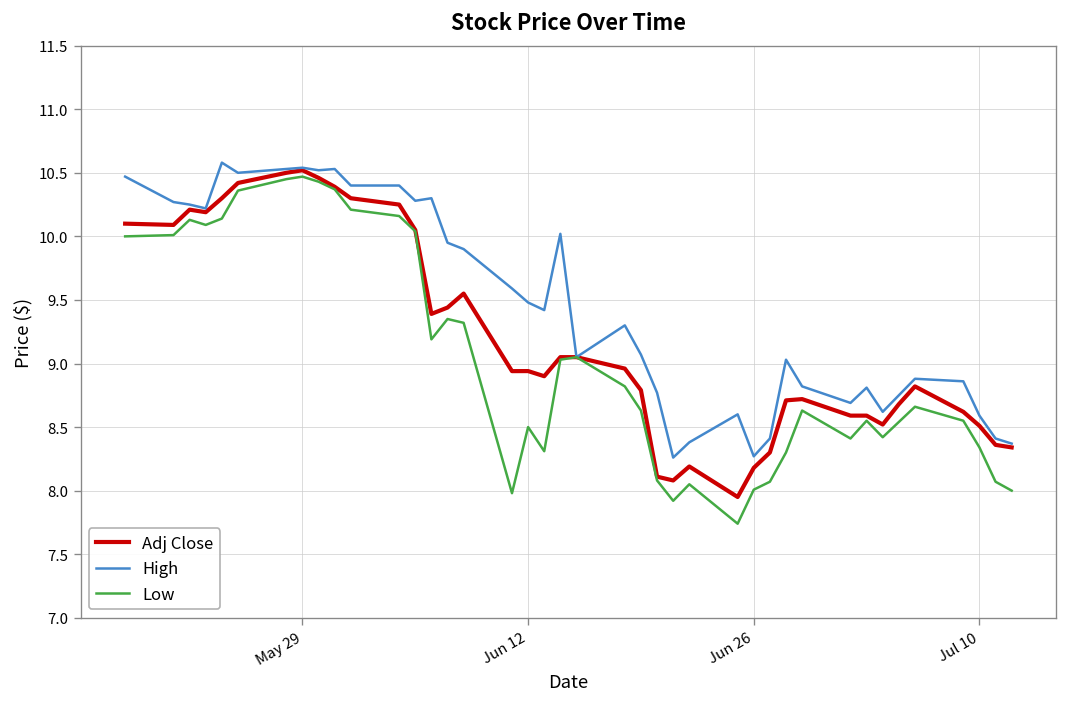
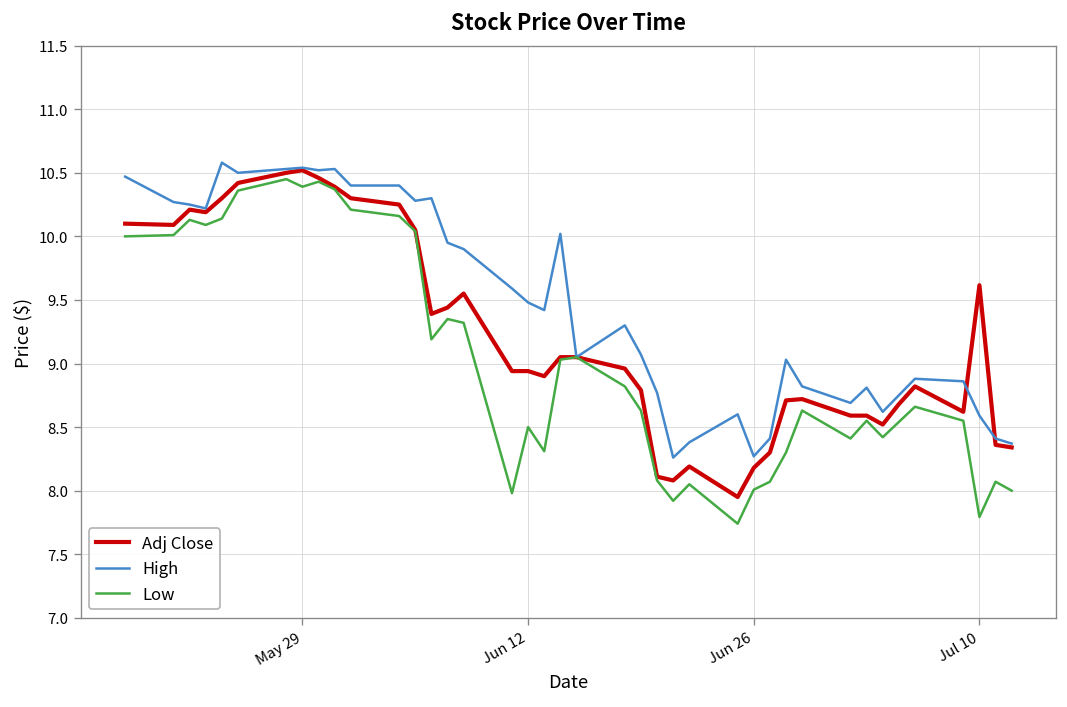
  {
    "Adj Close": {
      "Jun 12": 8.94,
      "Jun 26": 8.18,
-     "Jul 10": 8.51
+     "Jul 10": 9.62
    },
    "High": {
      "Jun 12": 9.48,
      "Jun 26": 8.27,
      "Jul 10": 8.59
    },
    "Low": {
-     "May 29": 10.47,
+     "May 29": 10.39,
      "Jun 12": 8.50,
      "Jun 26": 8.01,
-     "Jul 10": 8.34
+     "Jul 10": 7.79
    }
  }
